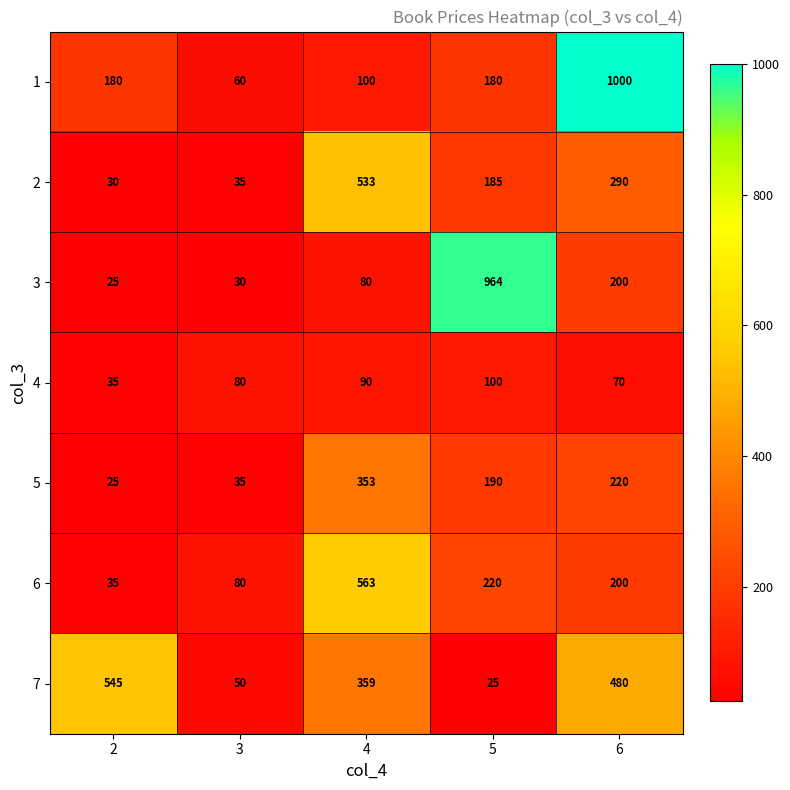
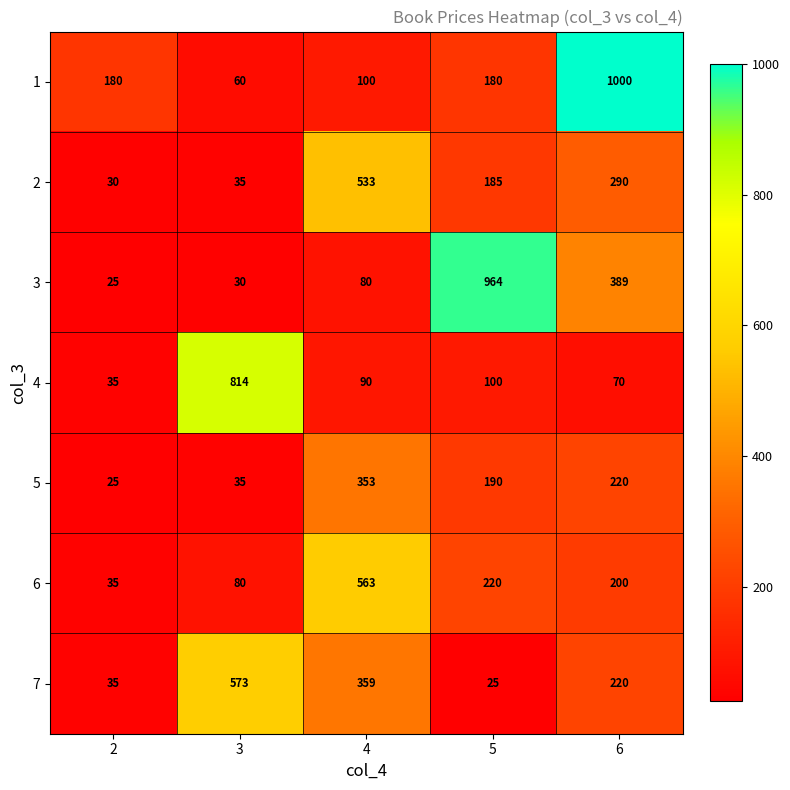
  {
    "1": {
      "2": 180,
      "3": 60,
      "4": 100,
      "5": 180,
      "6": 1000
    },
    "2": {
      "2": 30,
      "3": 35,
      "4": 533,
      "5": 185,
      "6": 290
    },
    "3": {
      "2": 25,
      "3": 30,
      "4": 80,
      "5": 964,
-     "6": 200
+     "6": 389
    },
    "4": {
      "2": 35,
-     "3": 80,
+     "3": 814,
      "4": 90,
      "5": 100,
      "6": 70
    },
    "5": {
      "2": 25,
      "3": 35,
      "4": 353,
      "5": 190,
      "6": 220
    },
    "6": {
      "2": 35,
      "3": 80,
      "4": 563,
      "5": 220,
      "6": 200
    },
    "7": {
-     "2": 545,
-     "3": 50,
+     "2": 35,
+     "3": 573,
      "4": 359,
      "5": 25,
-     "6": 480
+     "6": 220
    }
  }
